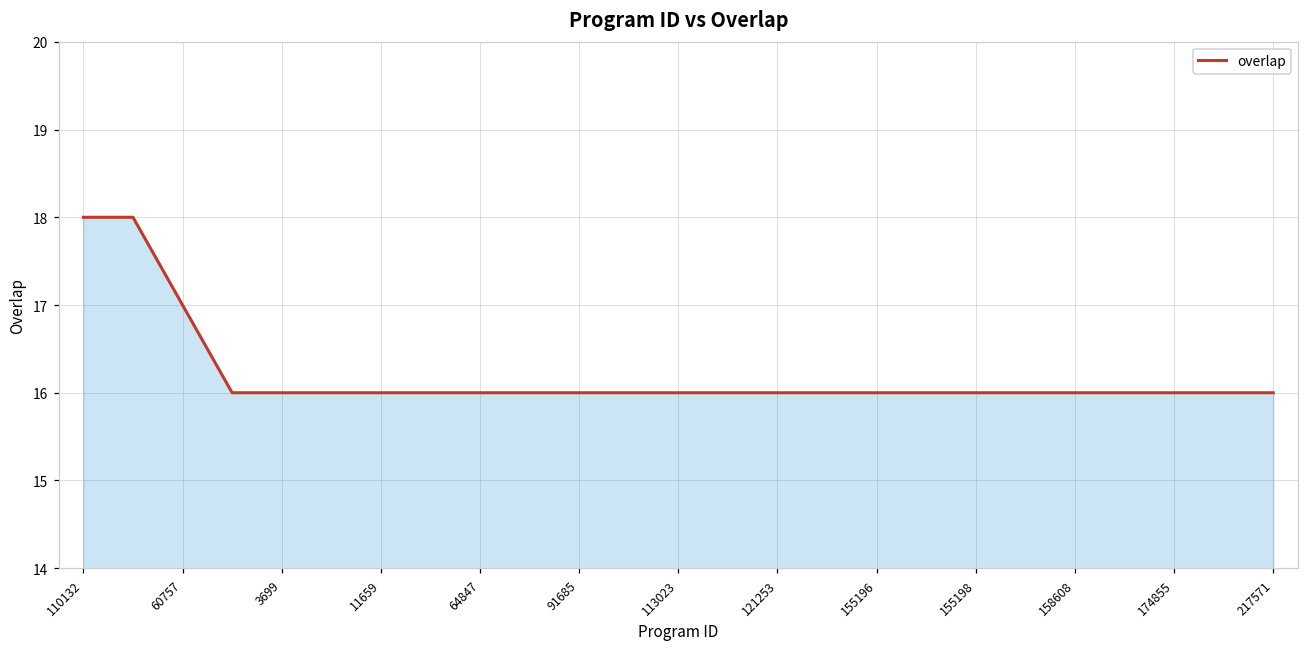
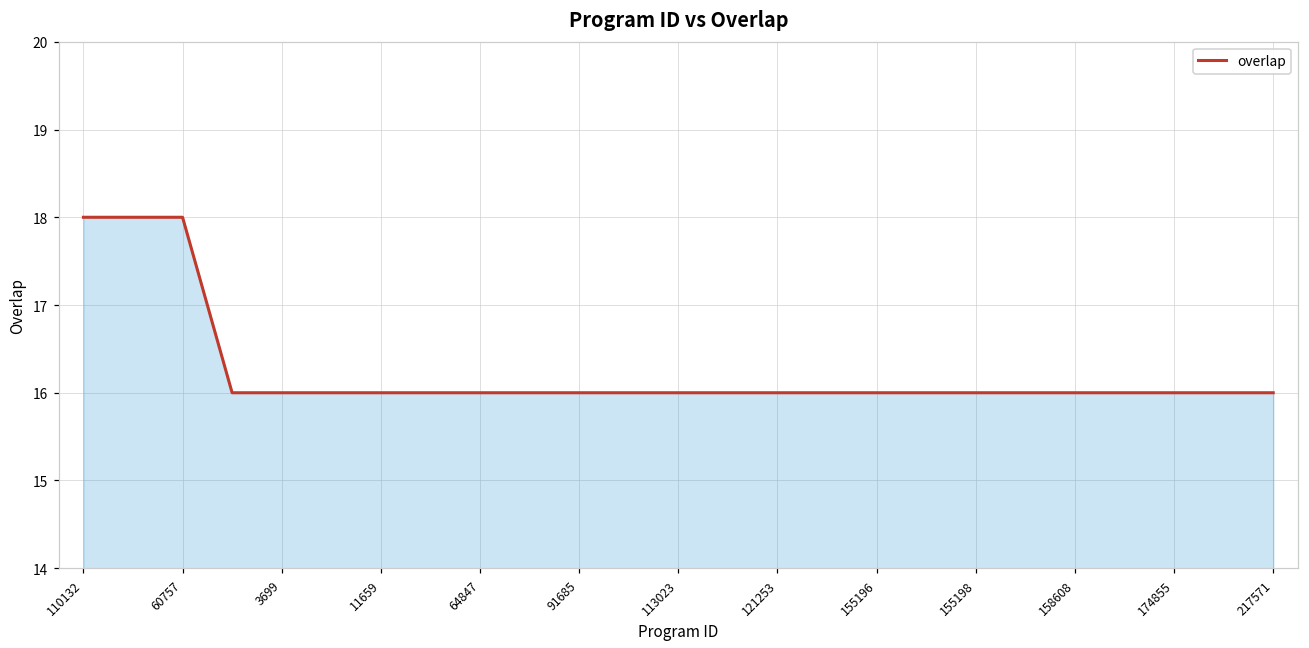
  {
    "110132": 18,
-   "60757": 17,
+   "60757": 18,
    "3699": 16,
    "11659": 16,
    "64847": 16,
    "91685": 16,
    "113023": 16,
    "121253": 16,
    "155196": 16,
    "155198": 16,
    "158608": 16,
    "174855": 16,
    "217571": 16
  }
